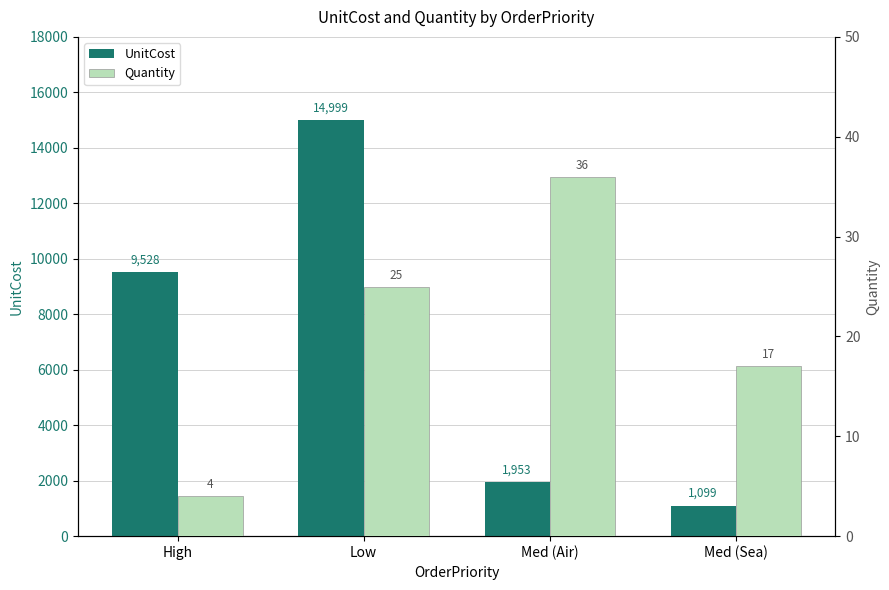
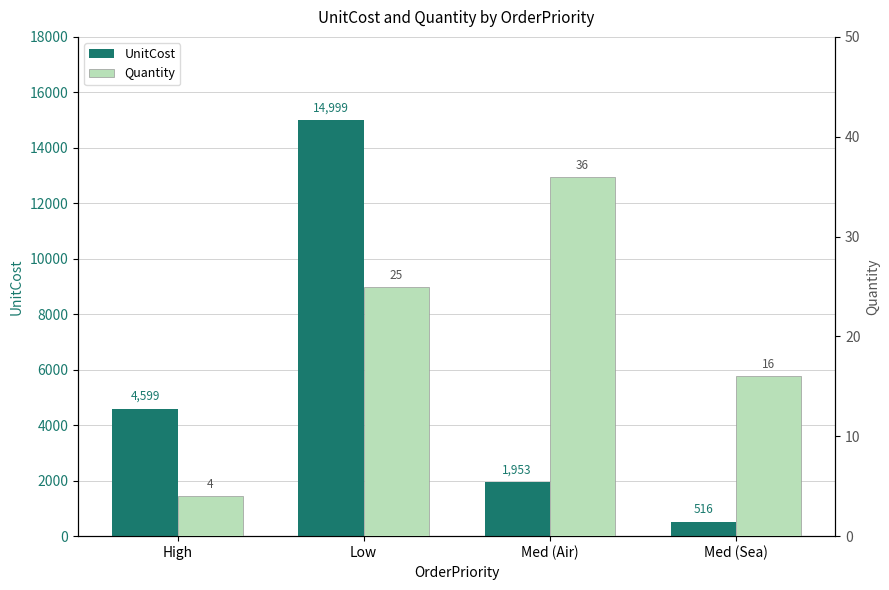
  {
    "UnitCost": {
-     "High": "9,528",
+     "High": "4,599",
      "Low": "14,999",
      "Med (Air)": "1,953",
-     "Med (Sea)": "1,099"
+     "Med (Sea)": "516"
    },
    "Quantity": {
      "High": "4",
      "Low": "25",
      "Med (Air)": "36",
-     "Med (Sea)": "17"
+     "Med (Sea)": "16"
    }
  }
